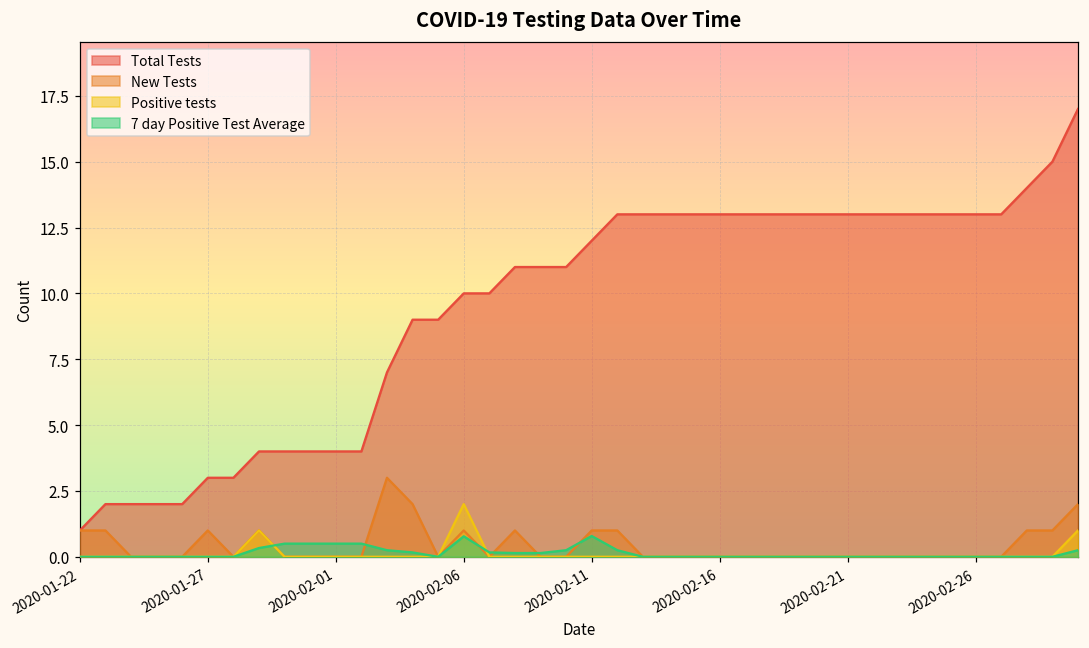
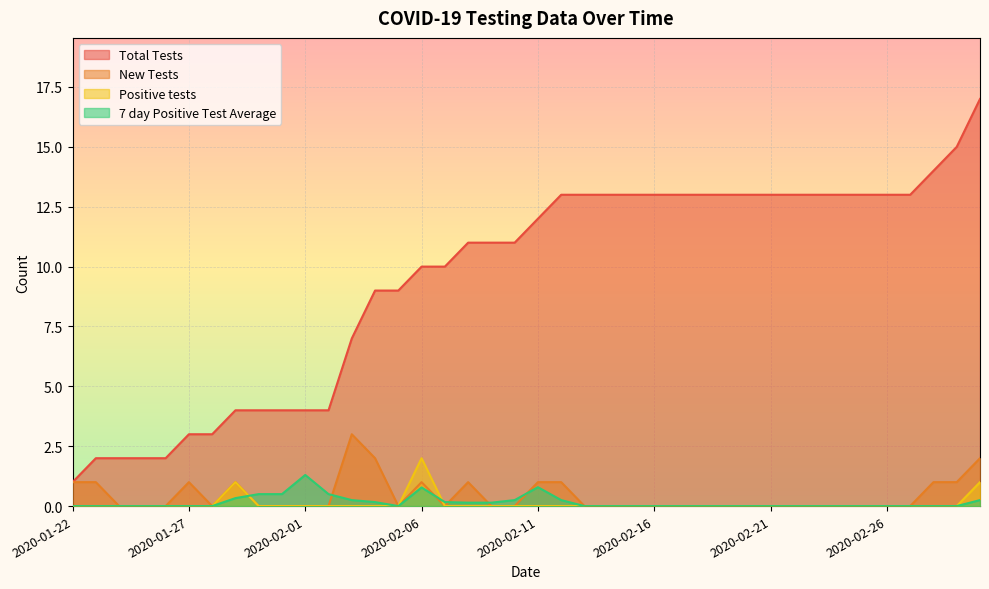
  {
    "Positive tests": {
      "2020-02-06": 2.0,
      "2020-02-11": 0.0
    },
    "7 day Positive Test Average": {
-     "2020-02-01": 0.5,
+     "2020-02-01": 1.3,
      "2020-02-06": 0.8,
      "2020-02-11": 0.8
    }
  }
